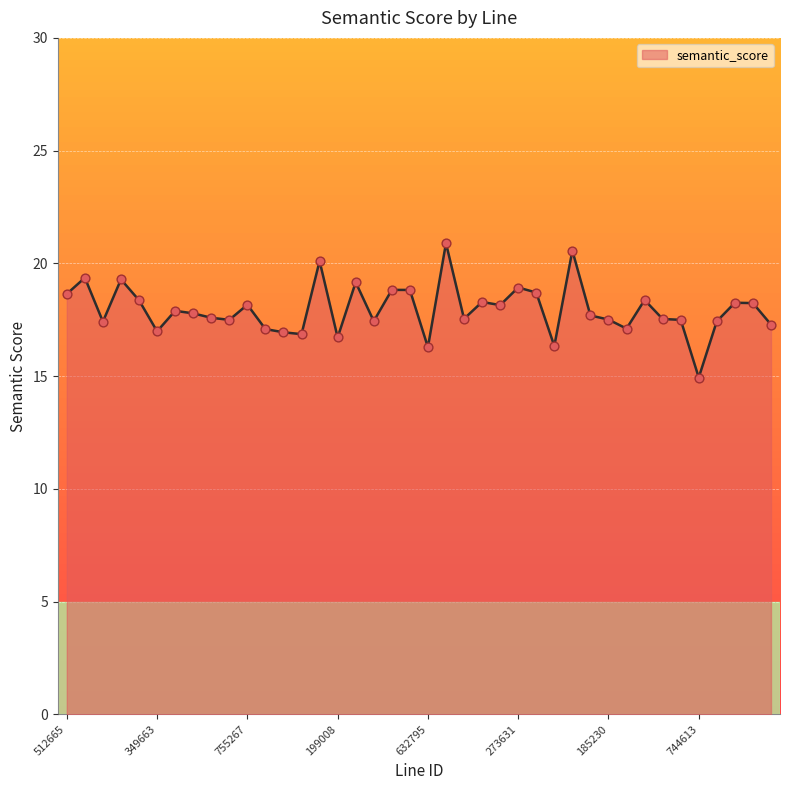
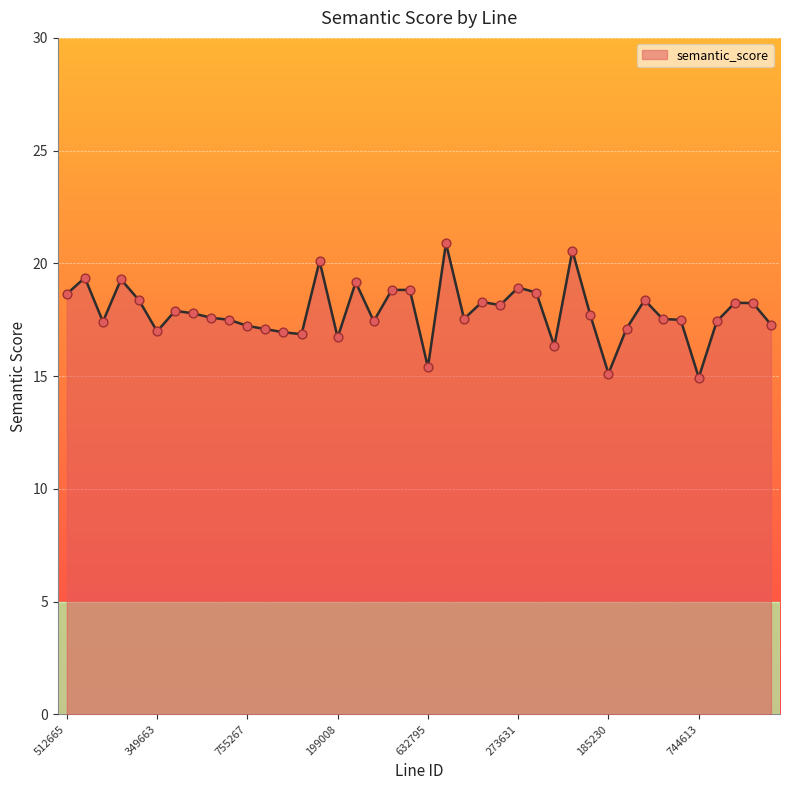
  {
    "512665": 18.6,
    "349663": 17.0,
-   "755267": 18.2,
+   "755267": 17.2,
    "199008": 16.7,
-   "632795": 16.3,
+   "632795": 15.4,
    "273631": 18.9,
-   "185230": 17.5,
+   "185230": 15.1,
    "744613": 14.9
  }
